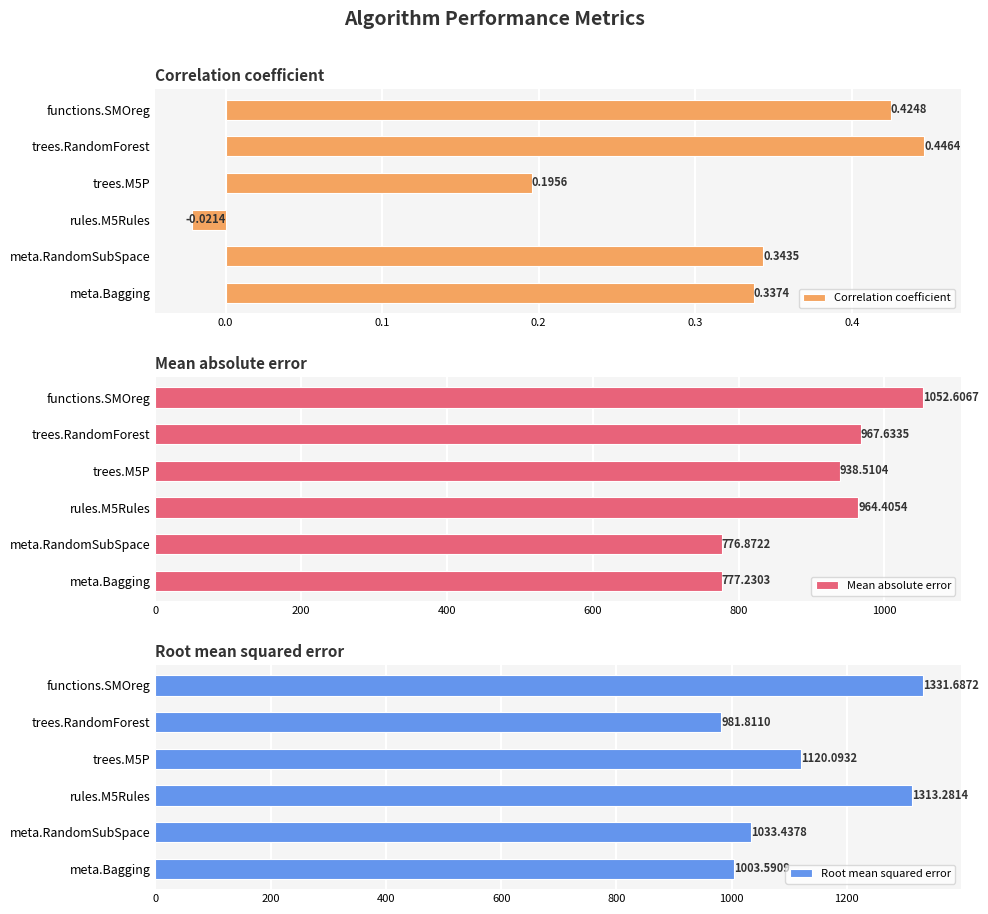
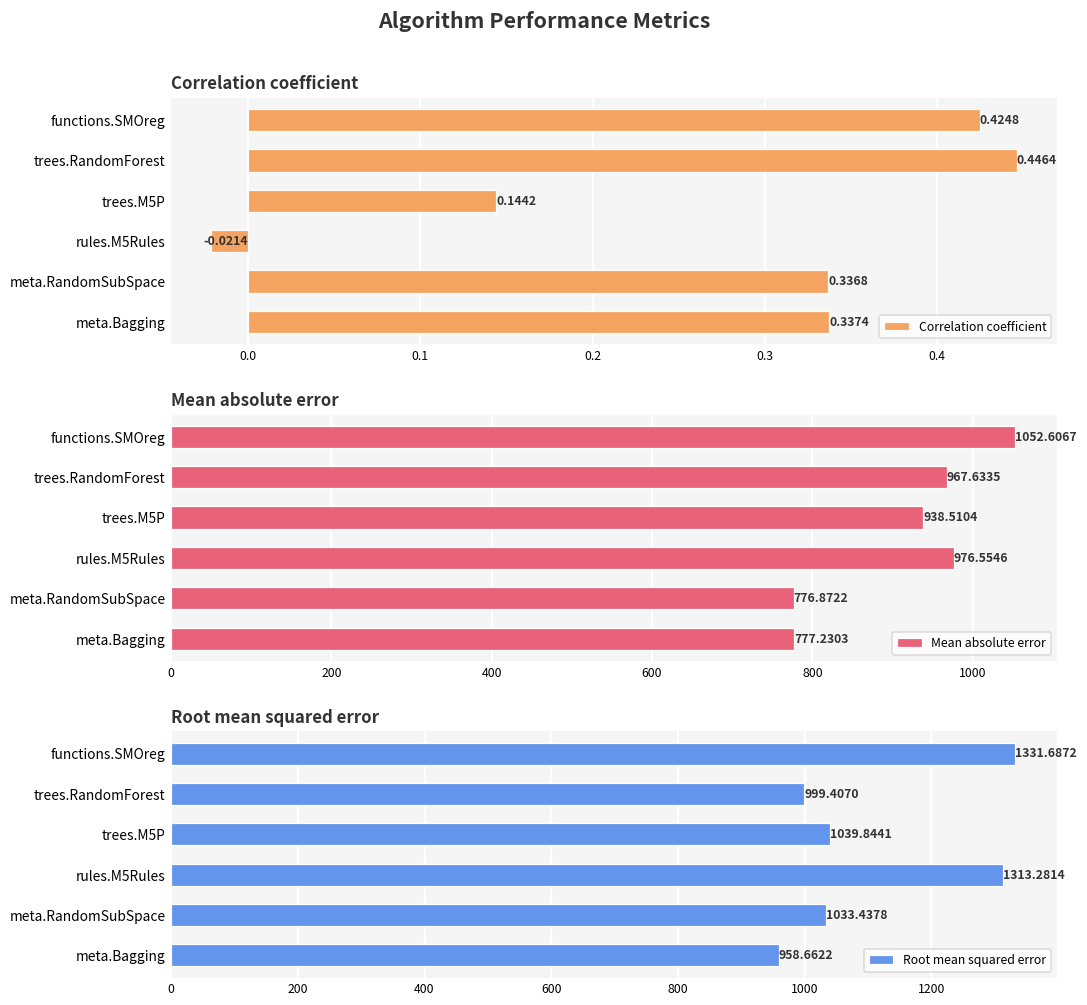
  {
    "Correlation coefficient": {
      "functions.SMOreg": 0.4248,
      "trees.RandomForest": 0.4464,
-     "trees.M5P": 0.1956,
+     "trees.M5P": 0.1442,
      "rules.M5Rules": -0.0214,
-     "meta.RandomSubSpace": 0.3435,
+     "meta.RandomSubSpace": 0.3368,
      "meta.Bagging": 0.3374
    },
    "Mean absolute error": {
      "functions.SMOreg": 1052.6067,
      "trees.RandomForest": 967.6335,
      "trees.M5P": 938.5104,
-     "rules.M5Rules": 964.4054,
+     "rules.M5Rules": 976.5546,
      "meta.RandomSubSpace": 776.8722,
      "meta.Bagging": 777.2303
    },
    "Root mean squared error": {
      "functions.SMOreg": 1331.6872,
-     "trees.RandomForest": 981.8110,
-     "trees.M5P": 1120.0932,
+     "trees.RandomForest": 999.4070,
+     "trees.M5P": 1039.8441,
      "rules.M5Rules": 1313.2814,
      "meta.RandomSubSpace": 1033.4378,
-     "meta.Bagging": 1003.5909
+     "meta.Bagging": 958.6622
    }
  }
